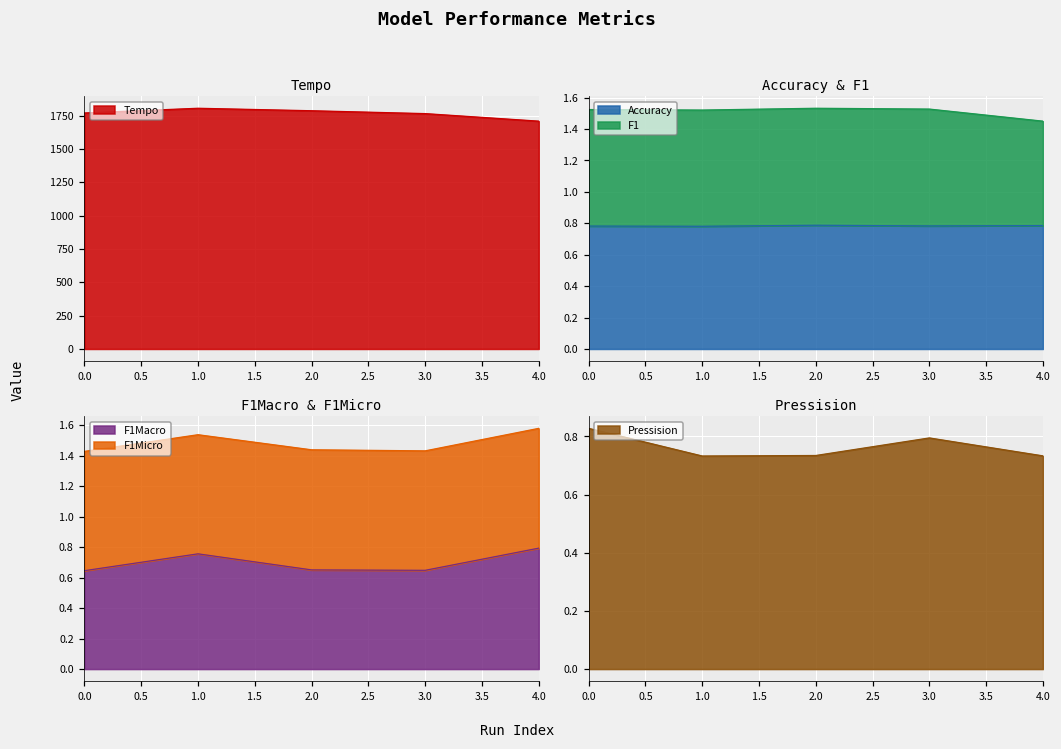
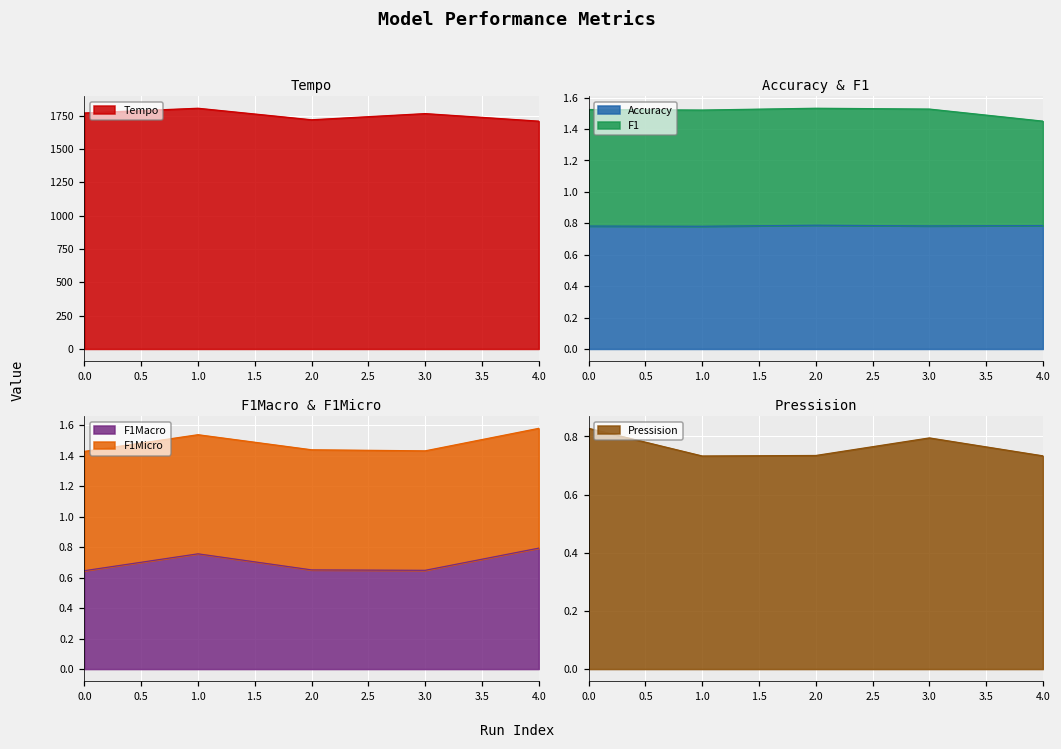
  {
    "Tempo": {
      "0.0": 1770,
      "1.0": 1810,
-     "2.0": 1790,
+     "2.0": 1720,
      "3.0": 1770,
      "4.0": 1710
    },
    "Accuracy & F1": {
      "Accuracy": {
        "0.0": 0.78,
        "1.0": 0.78,
        "2.0": 0.79,
        "3.0": 0.78,
        "4.0": 0.79
      }
    },
    "F1Macro & F1Micro": {
      "F1Macro": {
        "0.0": 0.65,
        "1.0": 0.76,
        "2.0": 0.65,
        "3.0": 0.65,
        "4.0": 0.79
      }
    },
    "Pressision": {
      "0.0": 0.83,
      "1.0": 0.73,
      "2.0": 0.73,
      "3.0": 0.80,
      "4.0": 0.73
    }
  }
